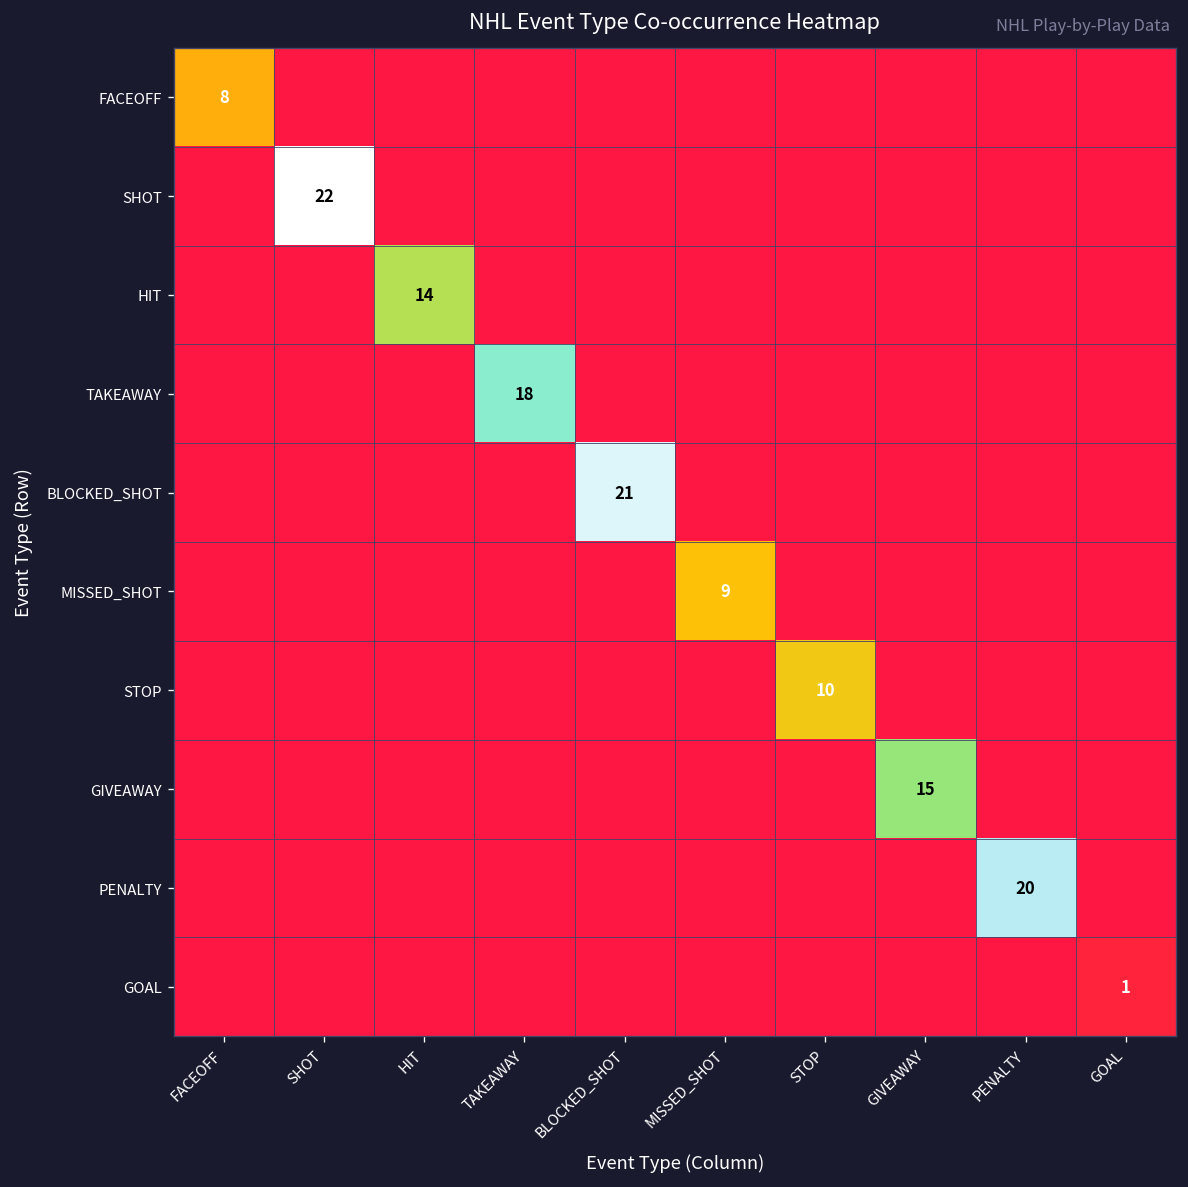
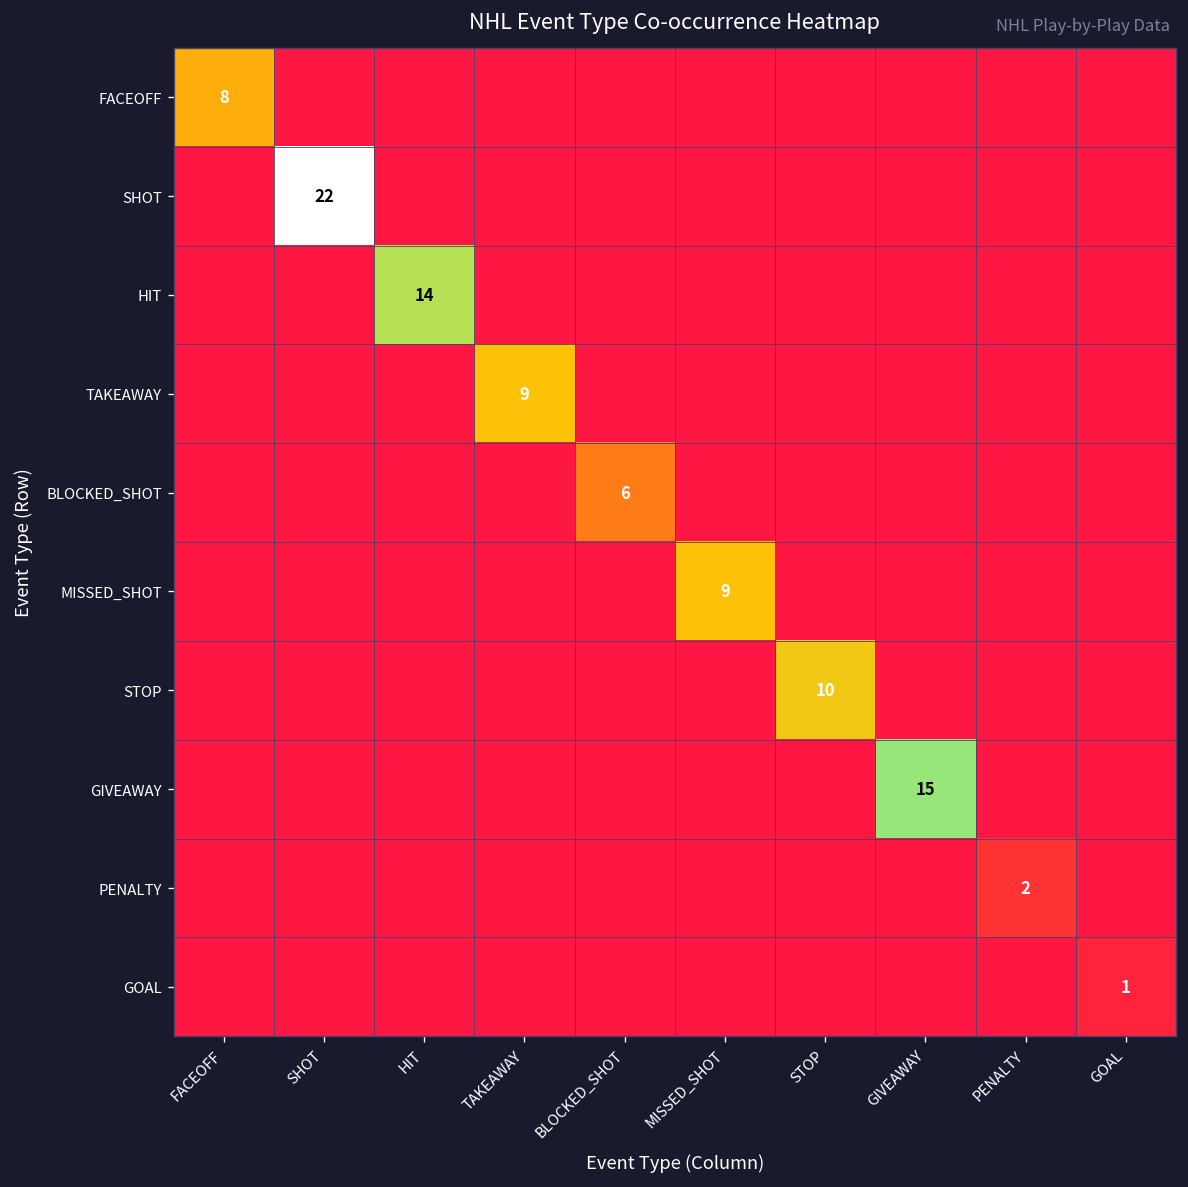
  {
    "FACEOFF": {
      "FACEOFF": 8
    },
    "SHOT": {
      "SHOT": 22
    },
    "HIT": {
      "HIT": 14
    },
    "TAKEAWAY": {
-     "TAKEAWAY": 18
+     "TAKEAWAY": 9
    },
    "BLOCKED_SHOT": {
-     "BLOCKED_SHOT": 21
+     "BLOCKED_SHOT": 6
    },
    "MISSED_SHOT": {
      "MISSED_SHOT": 9
    },
    "STOP": {
      "STOP": 10
    },
    "GIVEAWAY": {
      "GIVEAWAY": 15
    },
    "PENALTY": {
-     "PENALTY": 20
+     "PENALTY": 2
    },
    "GOAL": {
      "GOAL": 1
    }
  }
